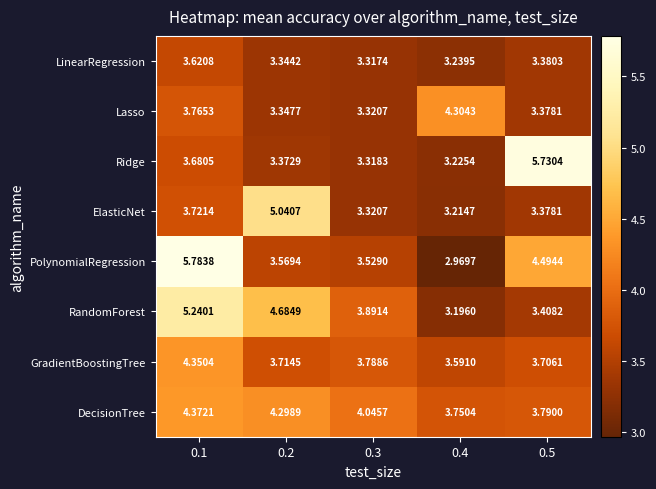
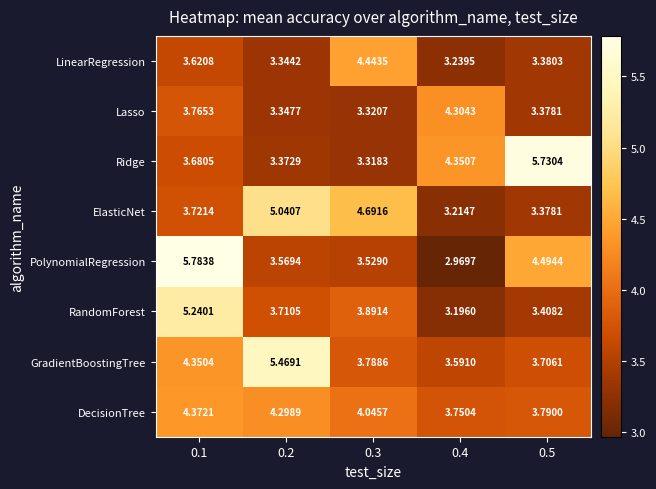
  {
    "LinearRegression": {
      "0.1": 3.6208,
      "0.2": 3.3442,
-     "0.3": 3.3174,
+     "0.3": 4.4435,
      "0.4": 3.2395,
      "0.5": 3.3803
    },
    "Lasso": {
      "0.1": 3.7653,
      "0.2": 3.3477,
      "0.3": 3.3207,
      "0.4": 4.3043,
      "0.5": 3.3781
    },
    "Ridge": {
      "0.1": 3.6805,
      "0.2": 3.3729,
      "0.3": 3.3183,
-     "0.4": 3.2254,
+     "0.4": 4.3507,
      "0.5": 5.7304
    },
    "ElasticNet": {
      "0.1": 3.7214,
      "0.2": 5.0407,
-     "0.3": 3.3207,
+     "0.3": 4.6916,
      "0.4": 3.2147,
      "0.5": 3.3781
    },
    "PolynomialRegression": {
      "0.1": 5.7838,
      "0.2": 3.5694,
      "0.3": 3.5290,
      "0.4": 2.9697,
      "0.5": 4.4944
    },
    "RandomForest": {
      "0.1": 5.2401,
-     "0.2": 4.6849,
+     "0.2": 3.7105,
      "0.3": 3.8914,
      "0.4": 3.1960,
      "0.5": 3.4082
    },
    "GradientBoostingTree": {
      "0.1": 4.3504,
-     "0.2": 3.7145,
+     "0.2": 5.4691,
      "0.3": 3.7886,
      "0.4": 3.5910,
      "0.5": 3.7061
    },
    "DecisionTree": {
      "0.1": 4.3721,
      "0.2": 4.2989,
      "0.3": 4.0457,
      "0.4": 3.7504,
      "0.5": 3.7900
    }
  }
